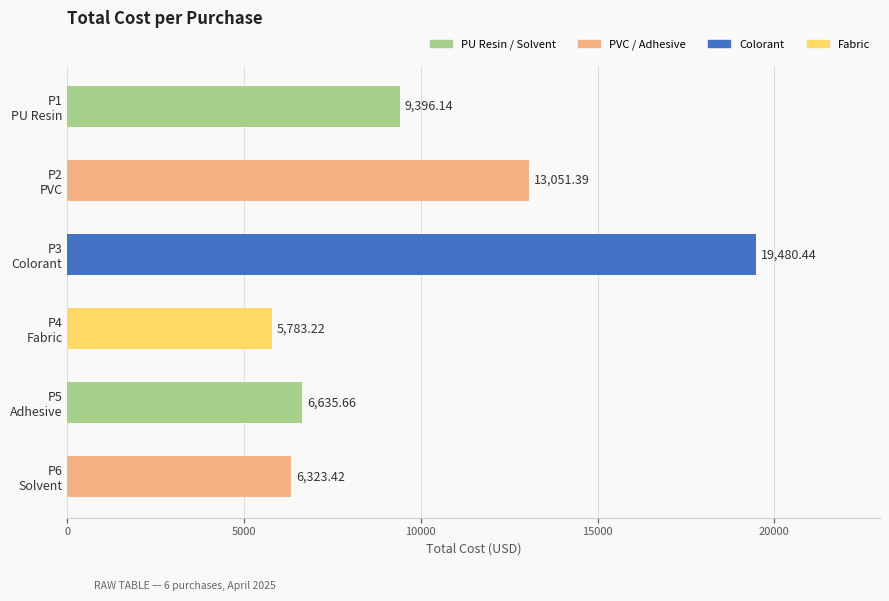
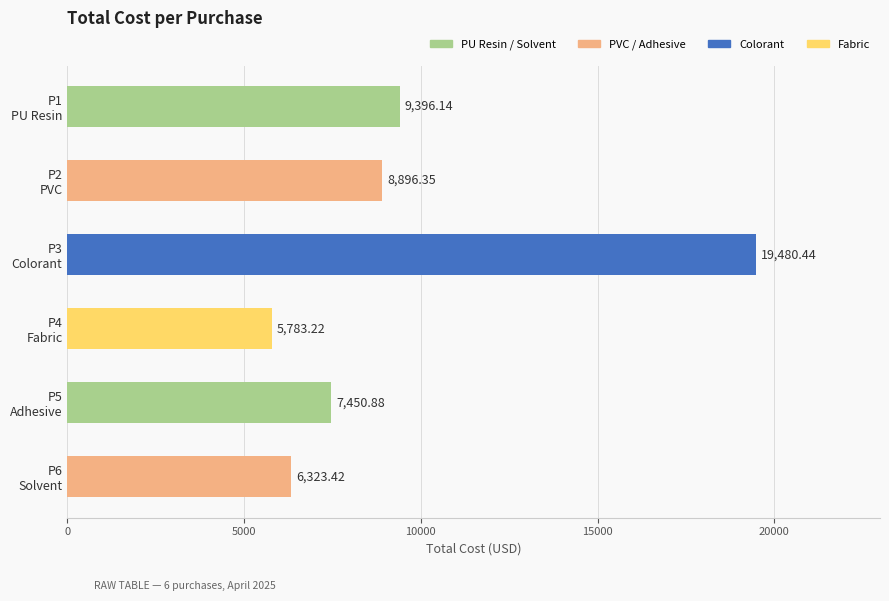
  {
    "P1 PU Resin": "9,396.14",
-   "P2 PVC": "13,051.39",
+   "P2 PVC": "8,896.35",
    "P3 Colorant": "19,480.44",
    "P4 Fabric": "5,783.22",
-   "P5 Adhesive": "6,635.66",
+   "P5 Adhesive": "7,450.88",
    "P6 Solvent": "6,323.42"
  }
